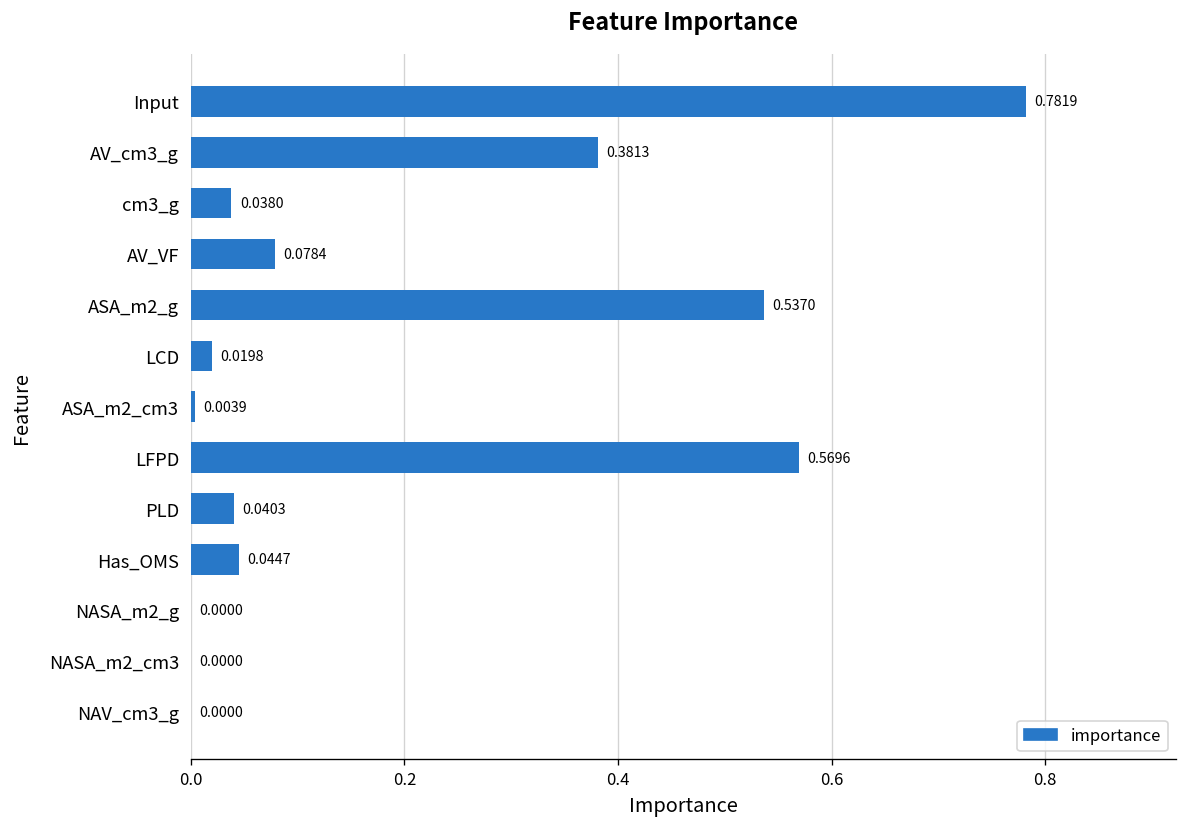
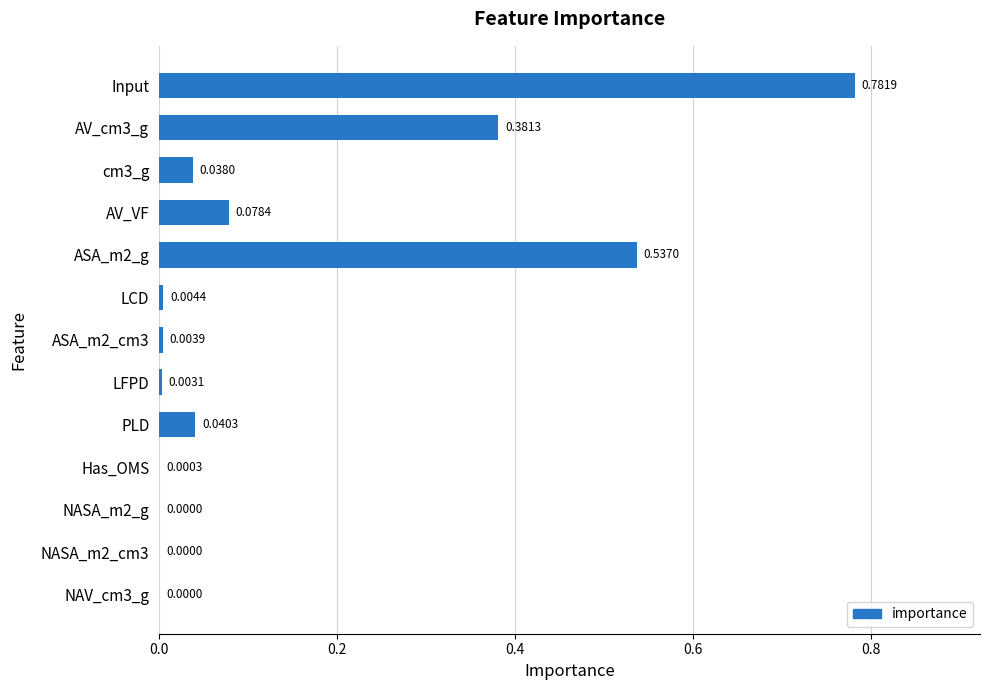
  {
    "Input": 0.7819,
    "AV_cm3_g": 0.3813,
    "cm3_g": 0.0380,
    "AV_VF": 0.0784,
    "ASA_m2_g": 0.5370,
-   "LCD": 0.0198,
+   "LCD": 0.0044,
    "ASA_m2_cm3": 0.0039,
-   "LFPD": 0.5696,
+   "LFPD": 0.0031,
    "PLD": 0.0403,
-   "Has_OMS": 0.0447,
+   "Has_OMS": 0.0003,
    "NASA_m2_g": 0.0000,
    "NASA_m2_cm3": 0.0000,
    "NAV_cm3_g": 0.0000
  }
